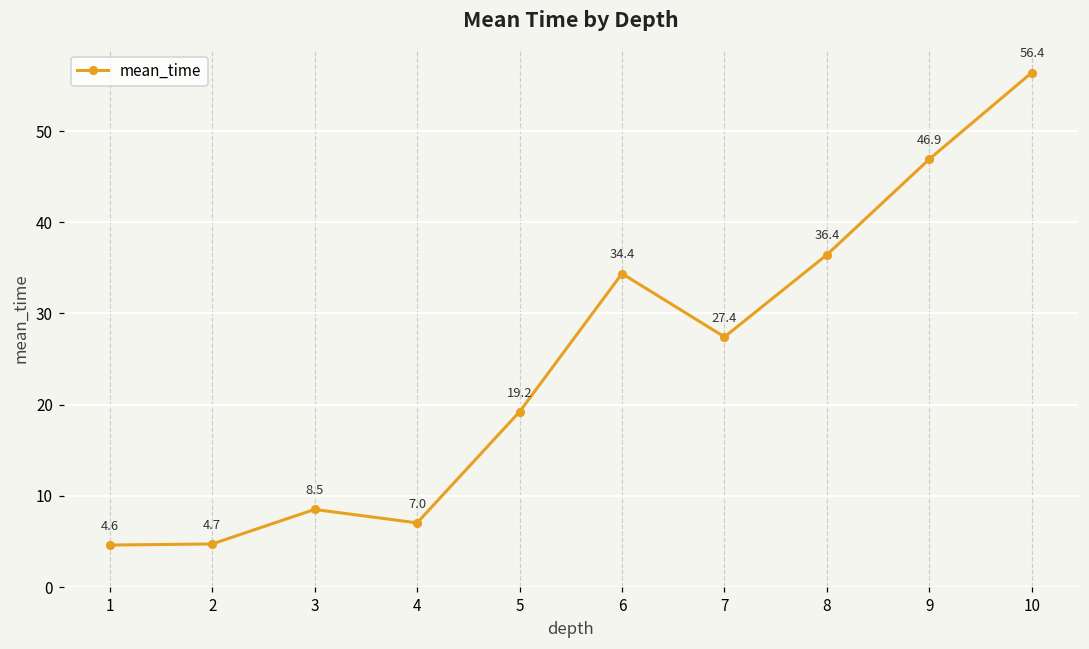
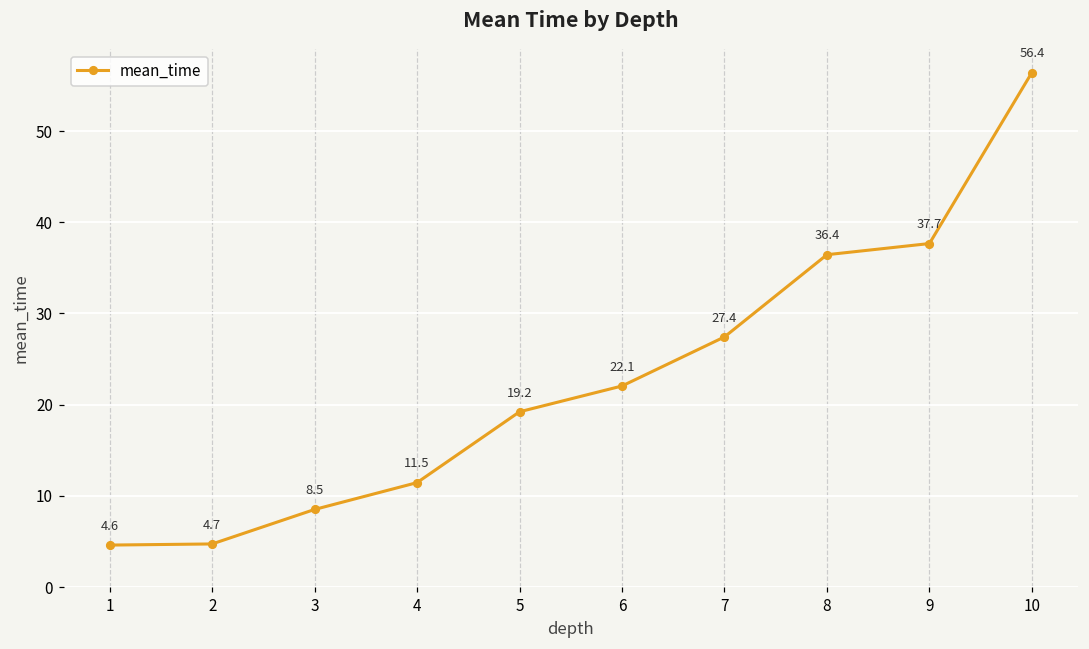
  {
    "1": 4.6,
    "2": 4.7,
    "3": 8.5,
-   "4": 7.0,
+   "4": 11.5,
    "5": 19.2,
-   "6": 34.4,
+   "6": 22.1,
    "7": 27.4,
    "8": 36.4,
-   "9": 46.9,
+   "9": 37.7,
    "10": 56.4
  }
